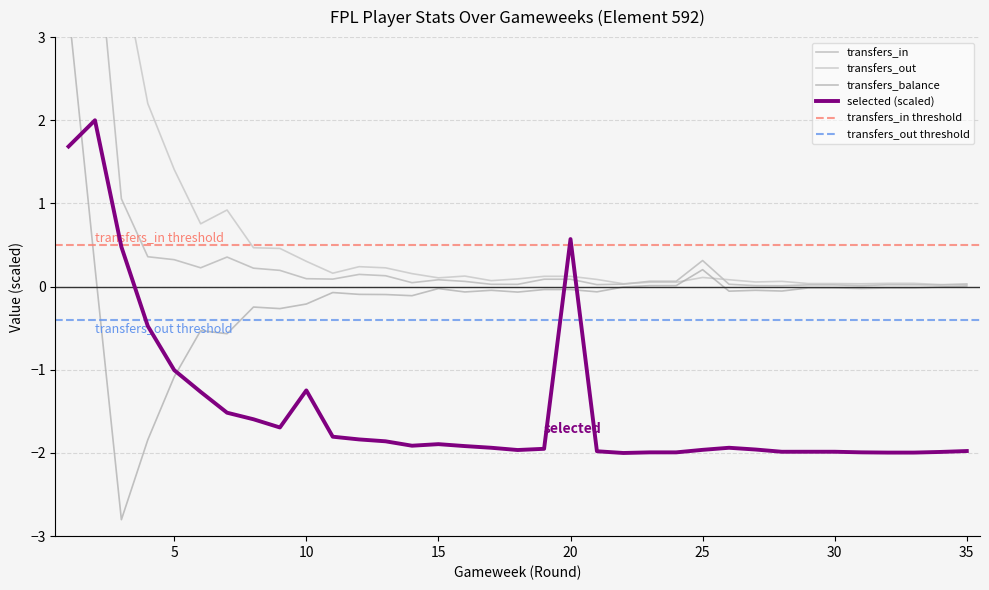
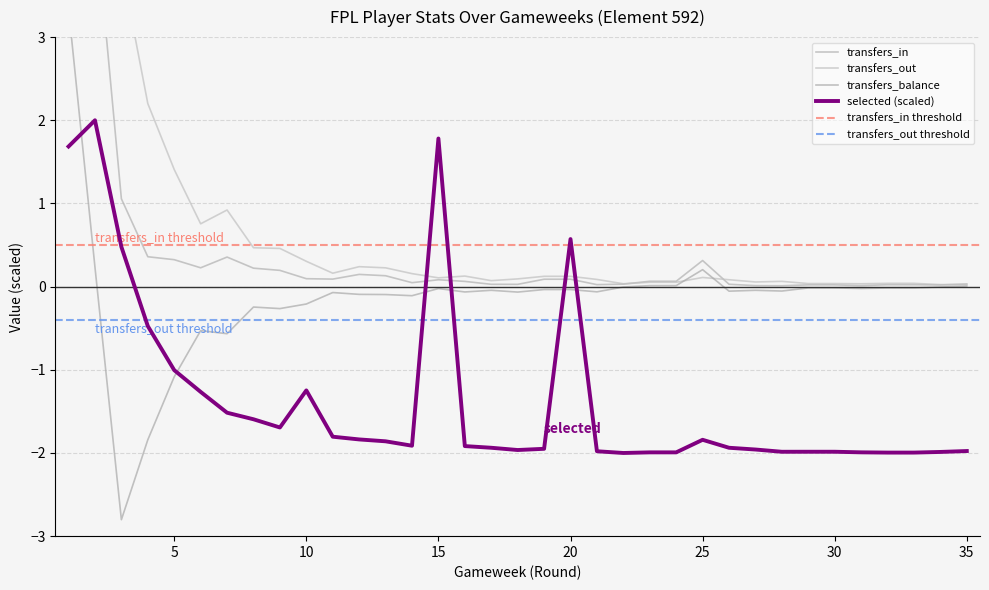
  {
    "selected (scaled)": {
      "5": -1.0,
      "10": -1.2,
-     "15": -1.9,
+     "15": 1.8,
      "20": 0.6,
-     "25": -2.0,
+     "25": -1.8,
      "30": -2.0,
      "35": -2.0
    }
  }
